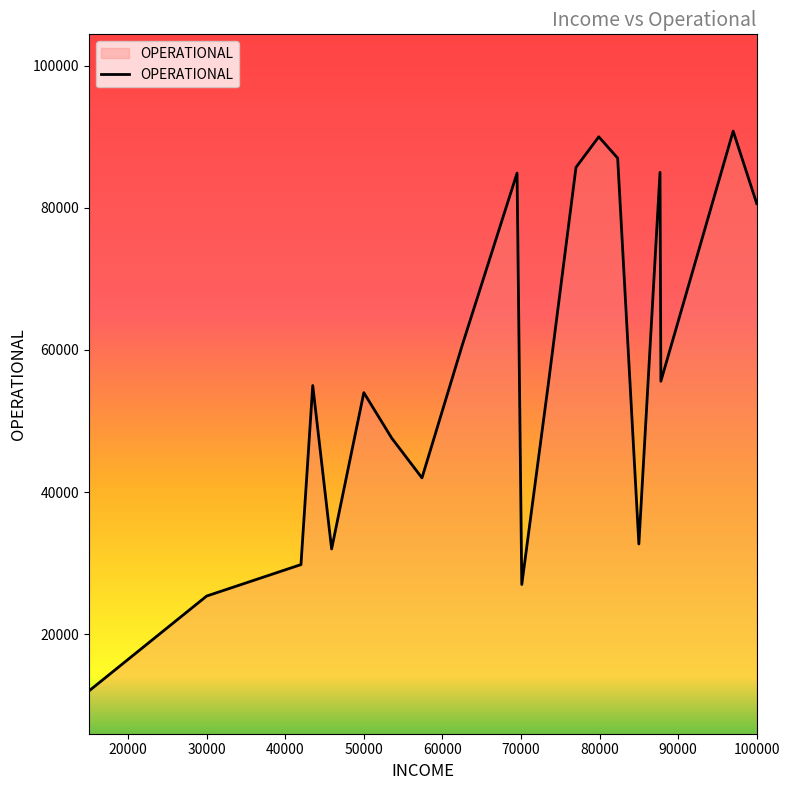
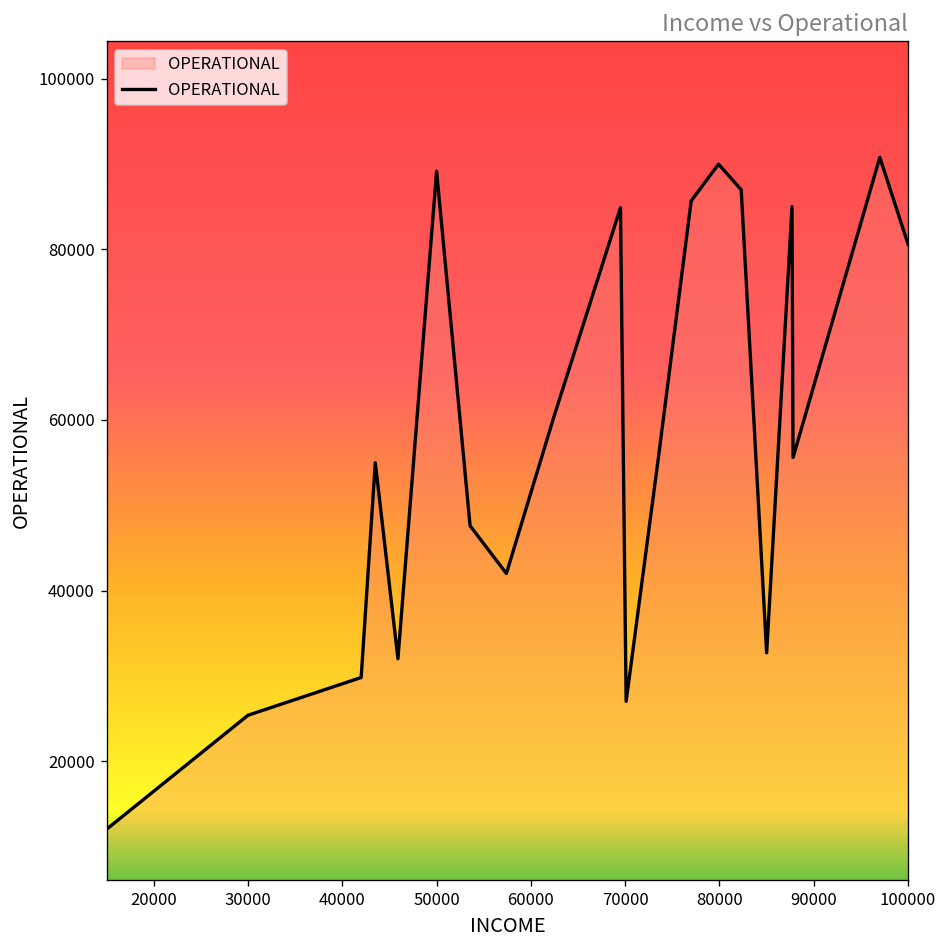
  {
    "30000": 25000,
-   "50000": 54000,
+   "50000": 89000,
    "100000": 81000
  }
